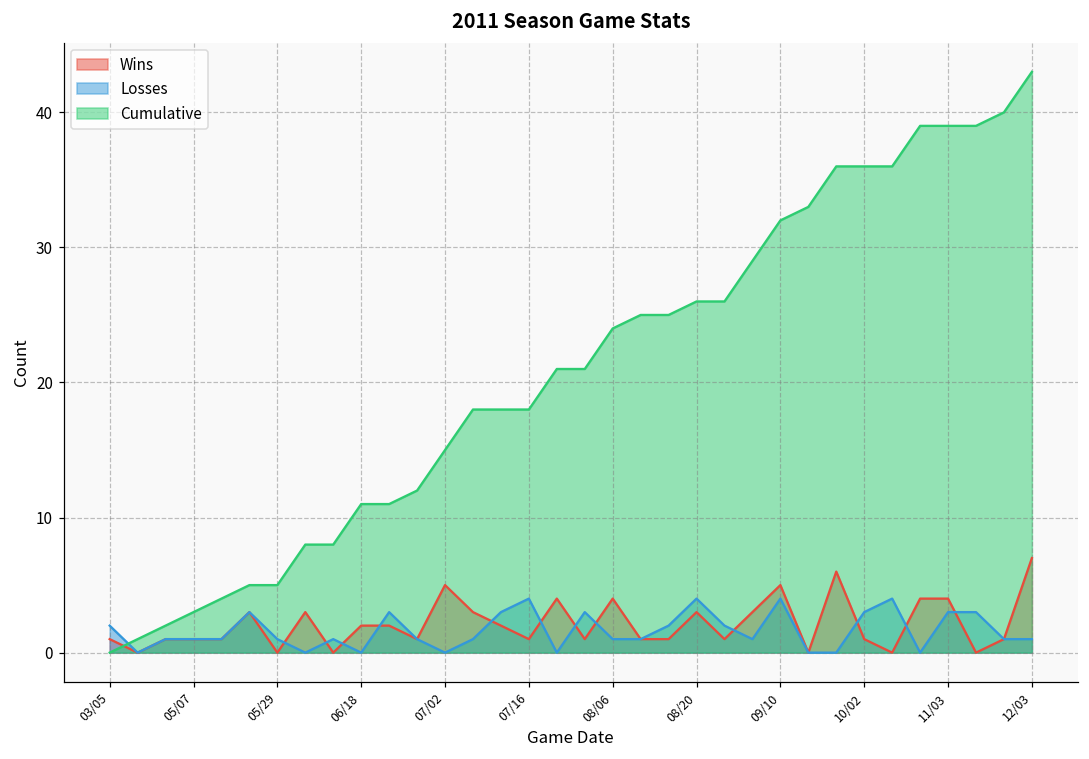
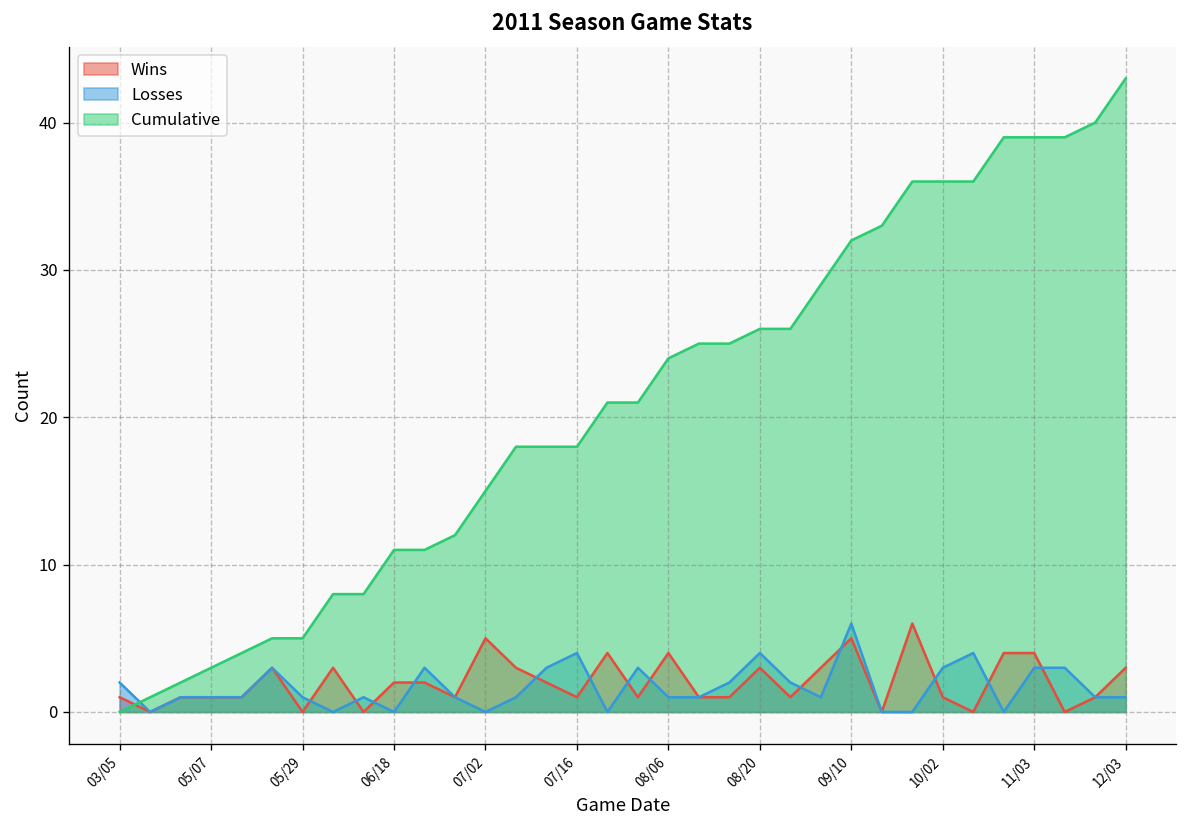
  {
    "Wins": {
      "03/05": 1,
      "05/29": 0,
      "06/18": 2,
      "07/02": 5,
      "07/16": 1,
      "08/06": 4,
      "08/20": 3,
      "09/10": 5,
      "10/02": 1,
      "11/03": 4,
-     "12/03": 7
+     "12/03": 3
    },
    "Losses": {
      "03/05": 2,
      "05/29": 1,
      "06/18": 0,
      "07/02": 0,
      "07/16": 4,
      "08/06": 1,
      "08/20": 4,
-     "09/10": 4,
+     "09/10": 6,
      "10/02": 3,
      "11/03": 3,
      "12/03": 1
    },
    "Cumulative": {
      "03/05": 0,
      "05/07": 3,
      "05/29": 5,
      "06/18": 11,
      "07/02": 15,
      "07/16": 18,
      "08/06": 24,
      "08/20": 26,
      "09/10": 32,
      "10/02": 36,
      "11/03": 39,
      "12/03": 43
    }
  }
